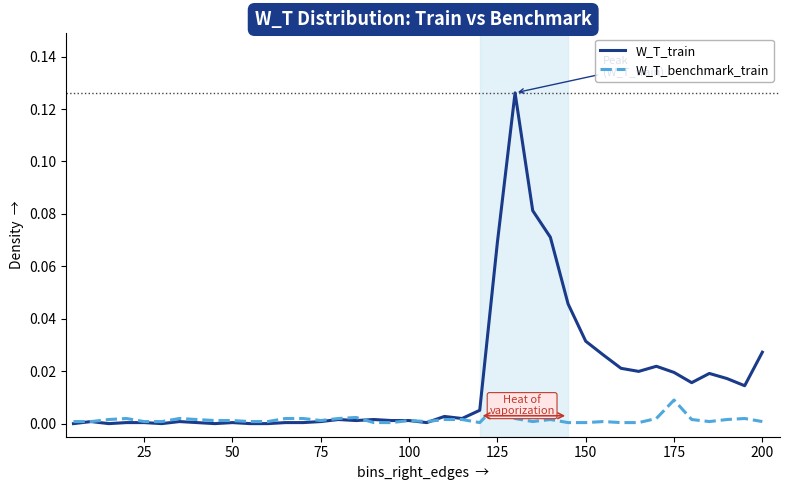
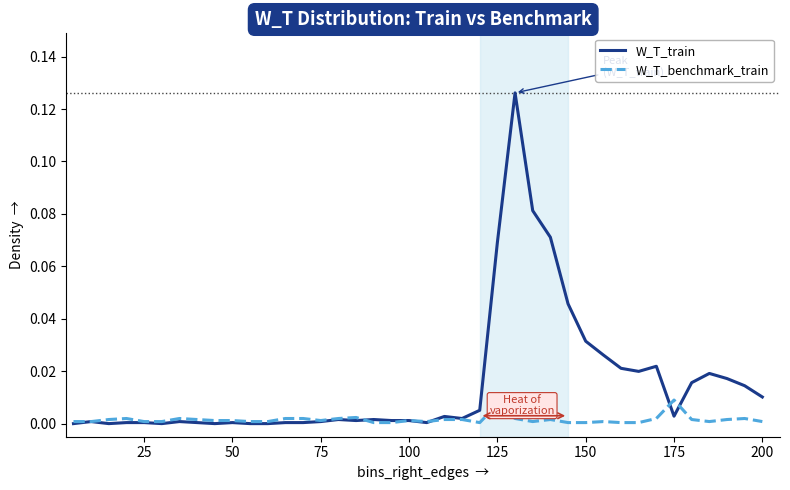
  {
    "W_T_train": {
      "125": 0.069,
      "150": 0.031,
-     "175": 0.020,
-     "200": 0.027
+     "175": 0.003,
+     "200": 0.010
    },
    "W_T_benchmark_train": {
      "150": 0.000,
      "175": 0.009,
      "200": 0.001
    }
  }
